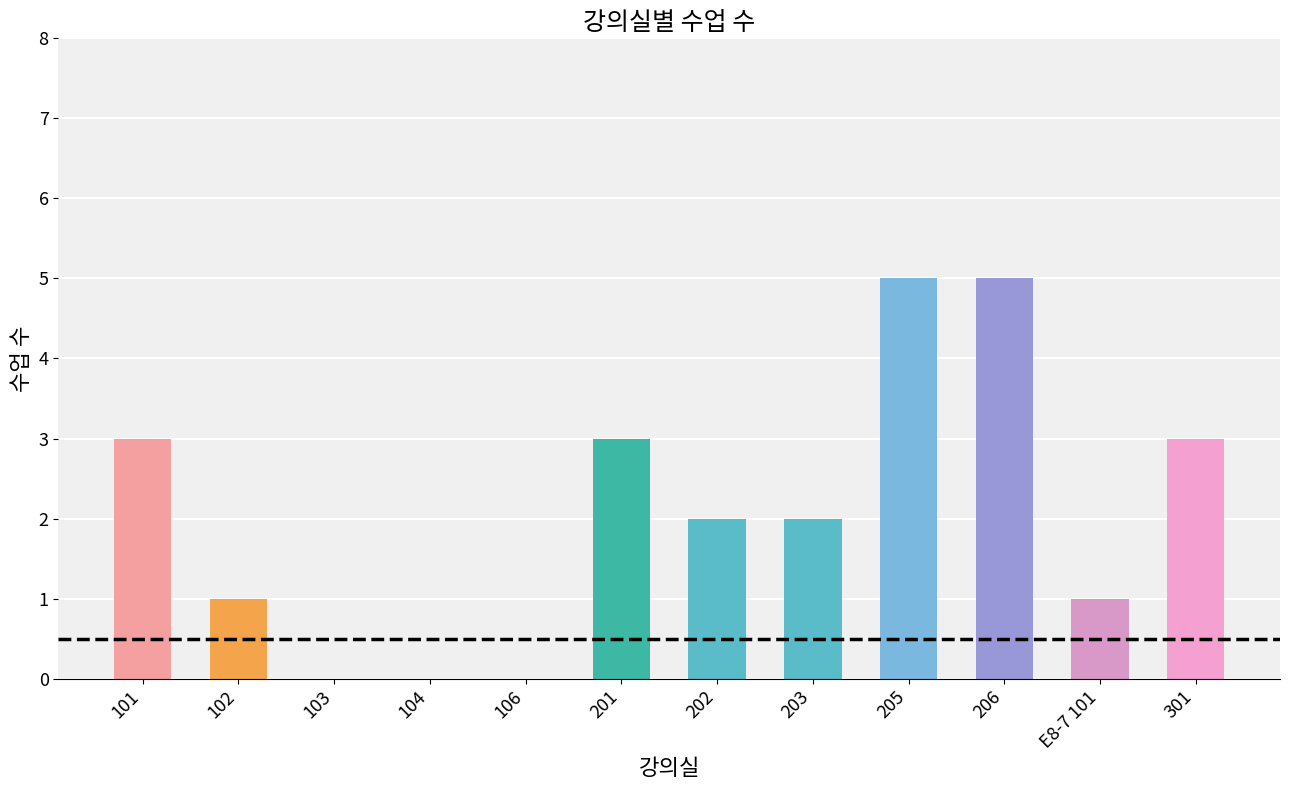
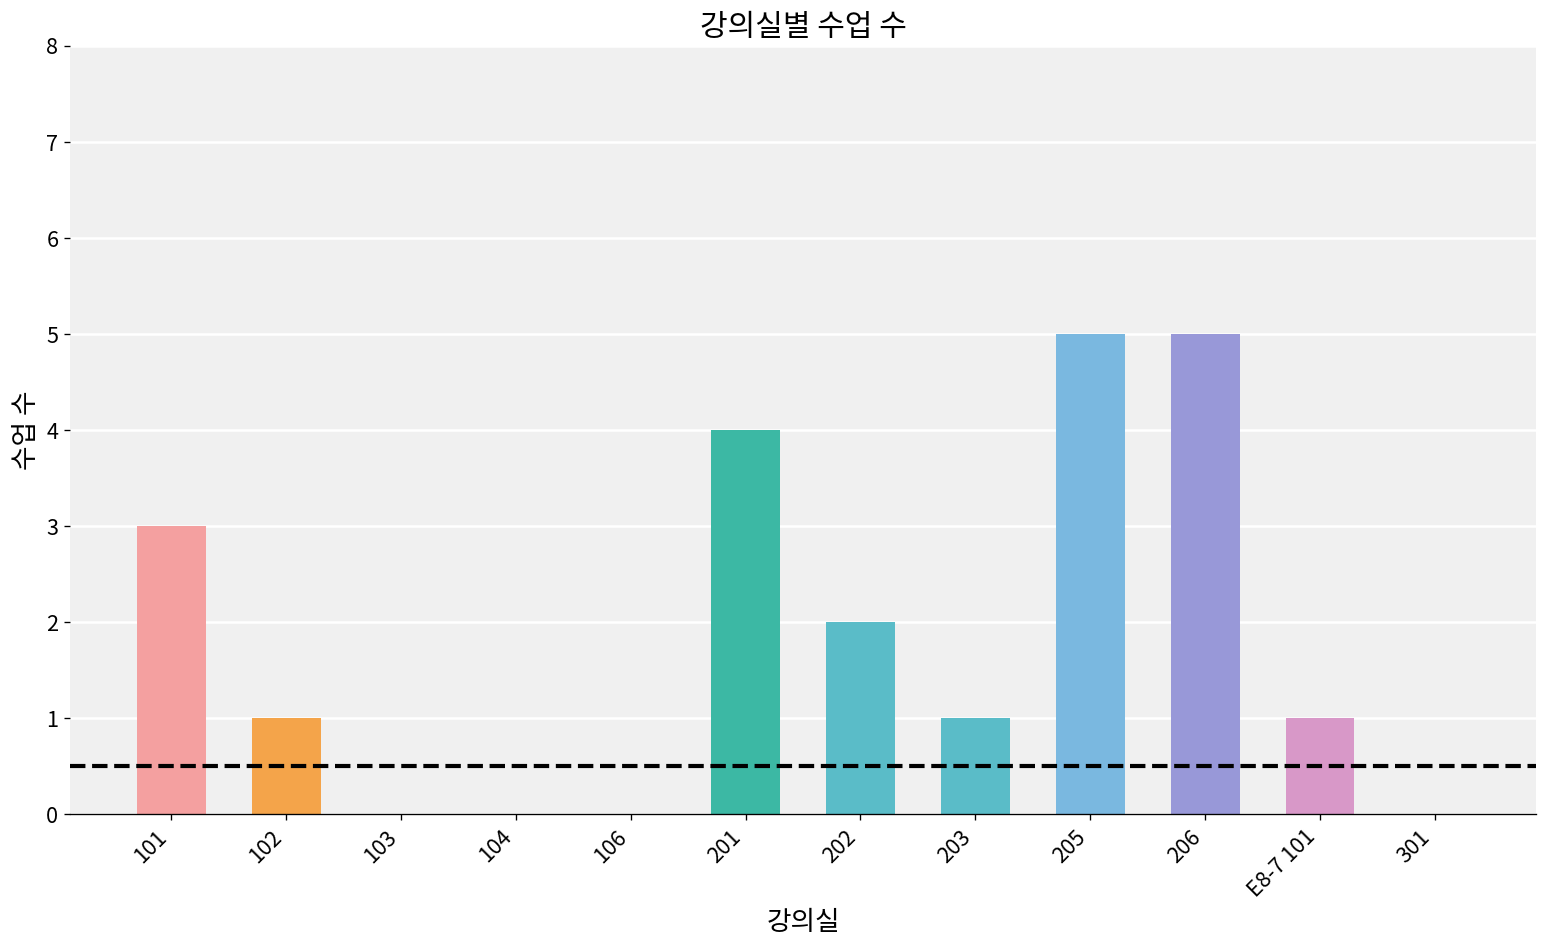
  {
    "101": 3,
    "102": 1,
    "103": 0,
    "104": 0,
    "106": 0,
-   "201": 3,
+   "201": 4,
    "202": 2,
-   "203": 2,
+   "203": 1,
    "205": 5,
    "206": 5,
    "E8-7 101": 1,
-   "301": 3
+   "301": 0
  }
